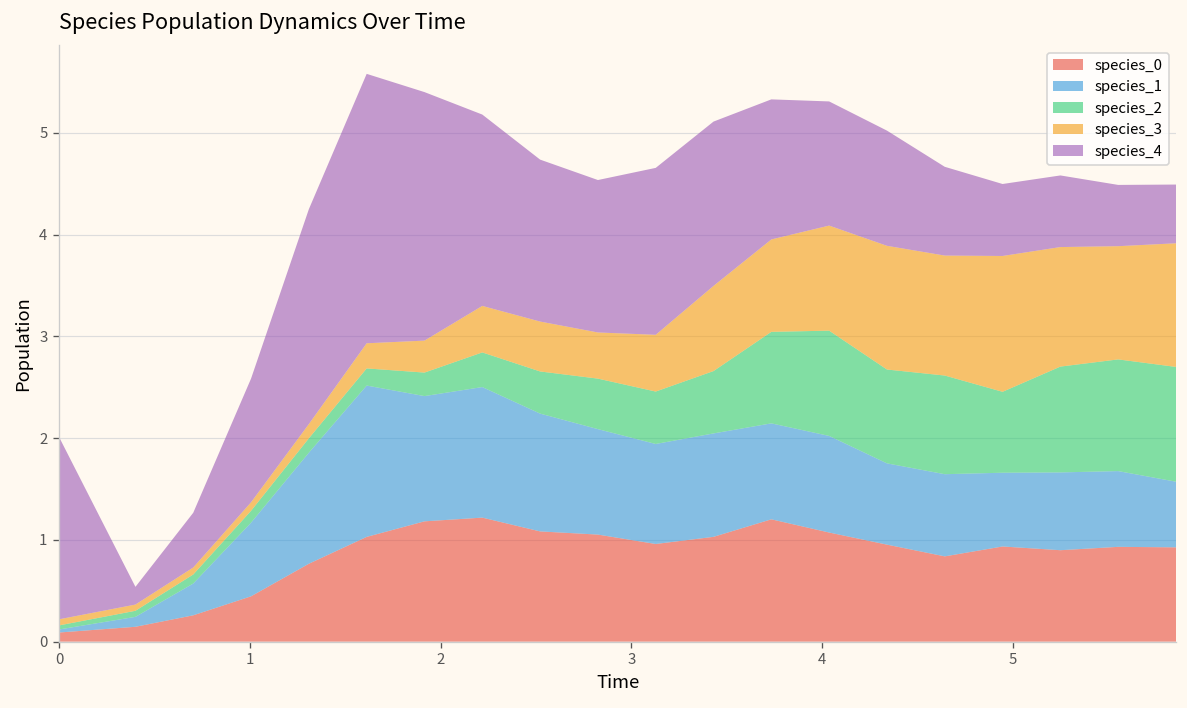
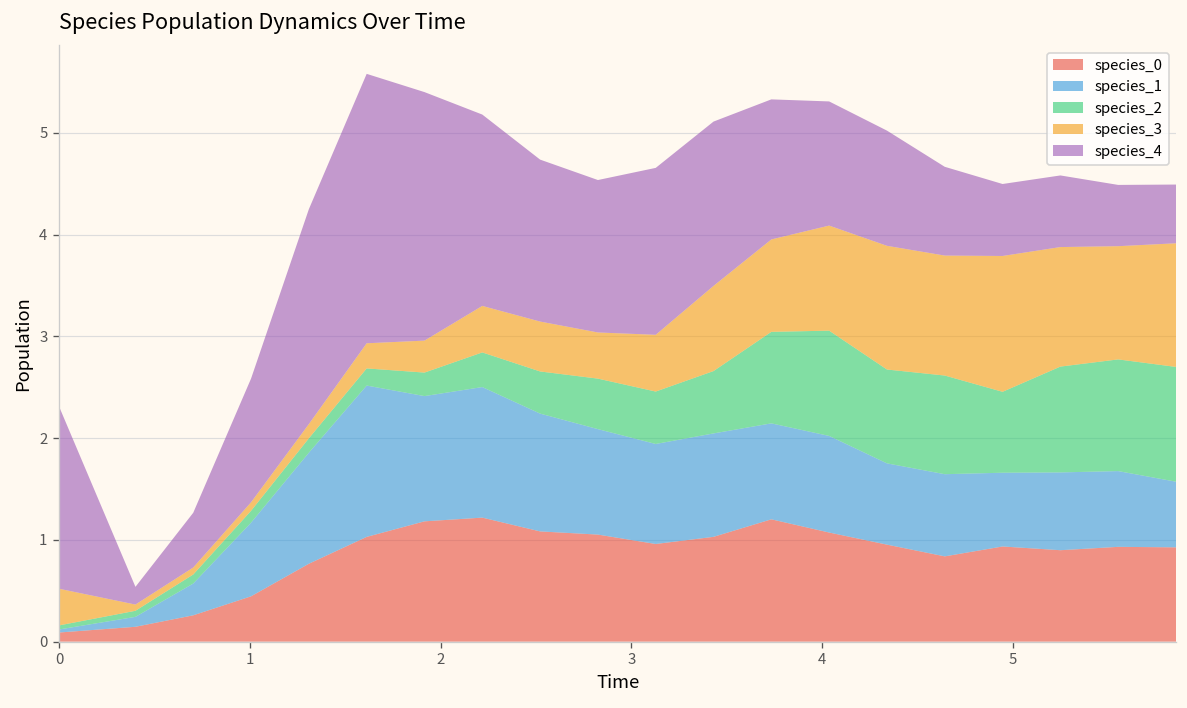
  {
    "species_0": {
      "0": 0.1
    },
    "species_1": {
      "0": 0.0
    },
    "species_2": {
      "0": 0.0
    },
    "species_3": {
-     "0": 0.1
+     "0": 0.4
    },
    "species_4": {
      "0": 1.8
    }
  }
